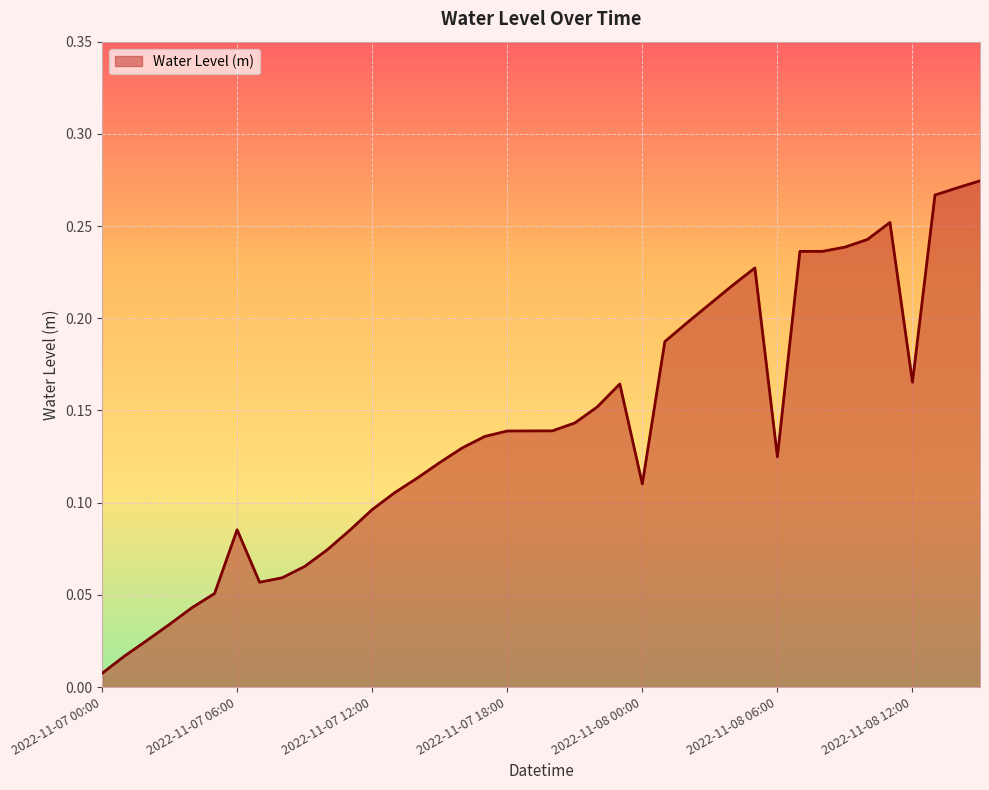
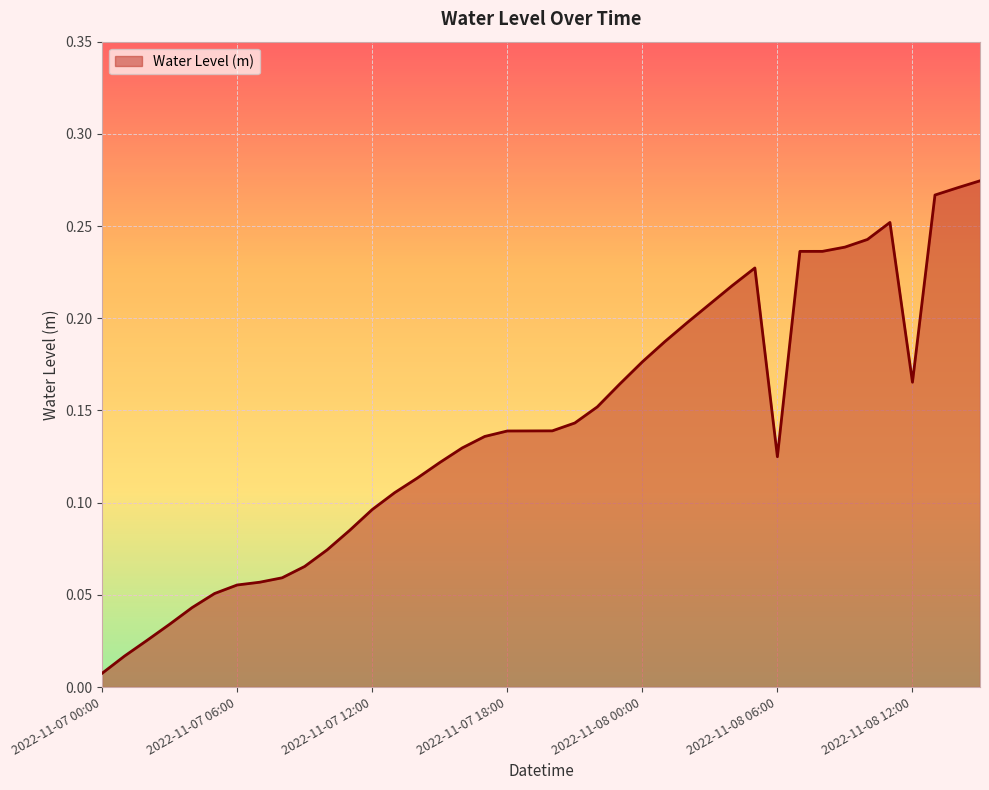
  {
    "2022-11-07 00:00": 0.007,
-   "2022-11-07 06:00": 0.085,
+   "2022-11-07 06:00": 0.055,
    "2022-11-07 12:00": 0.096,
    "2022-11-07 18:00": 0.139,
-   "2022-11-08 00:00": 0.110,
+   "2022-11-08 00:00": 0.176,
    "2022-11-08 06:00": 0.125,
    "2022-11-08 12:00": 0.165
  }
